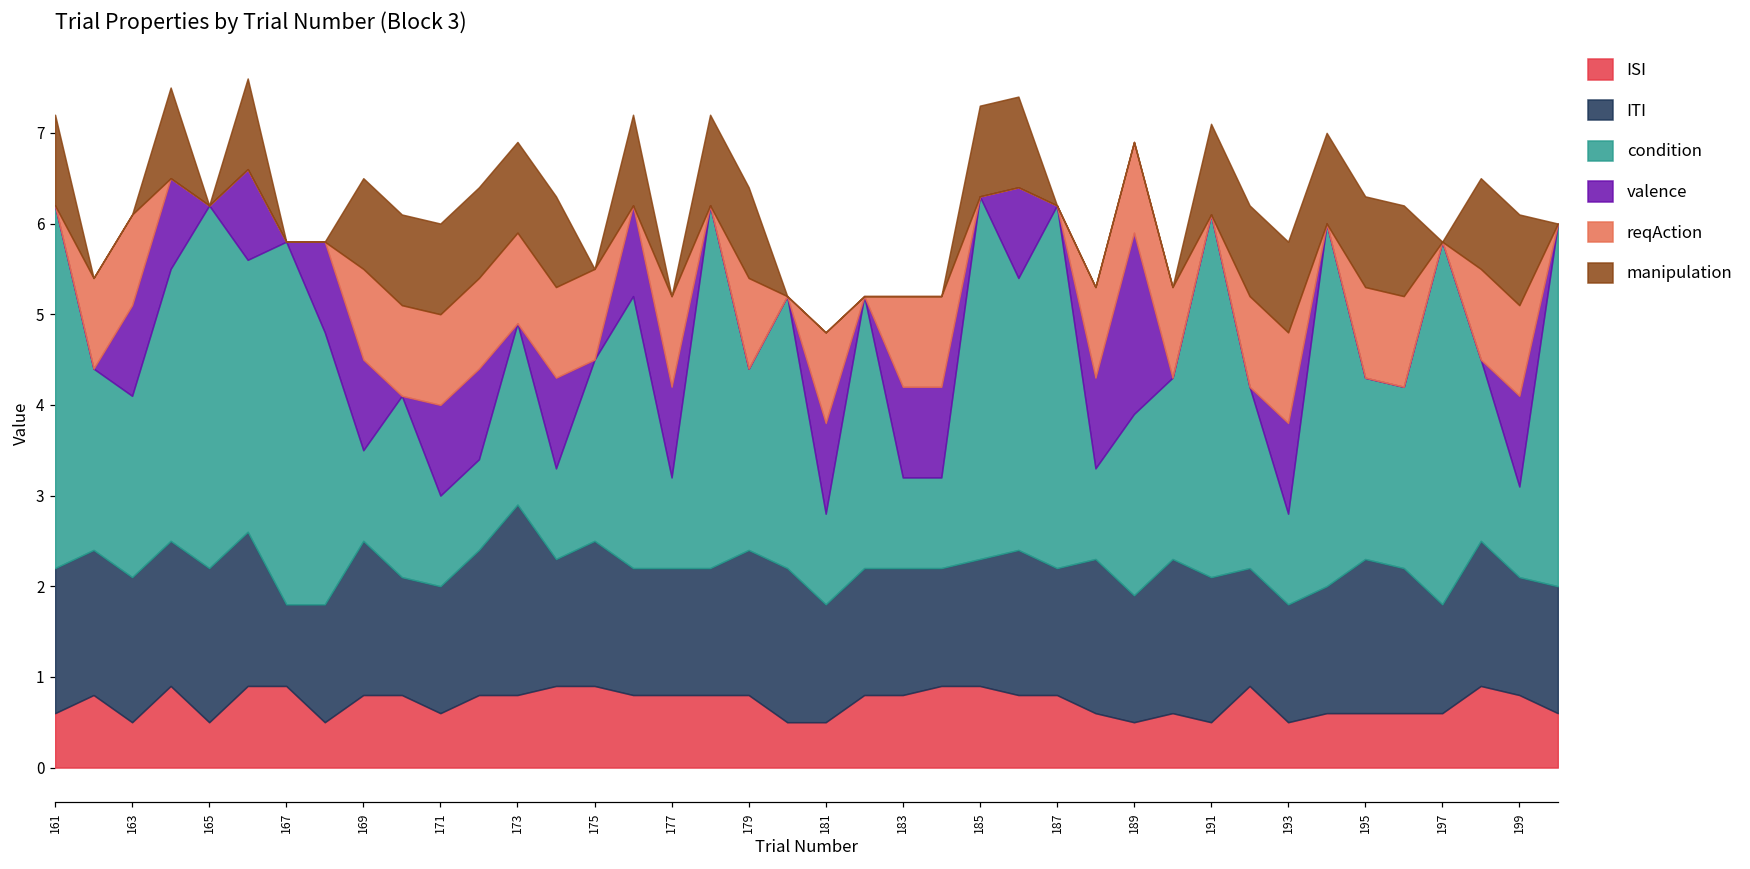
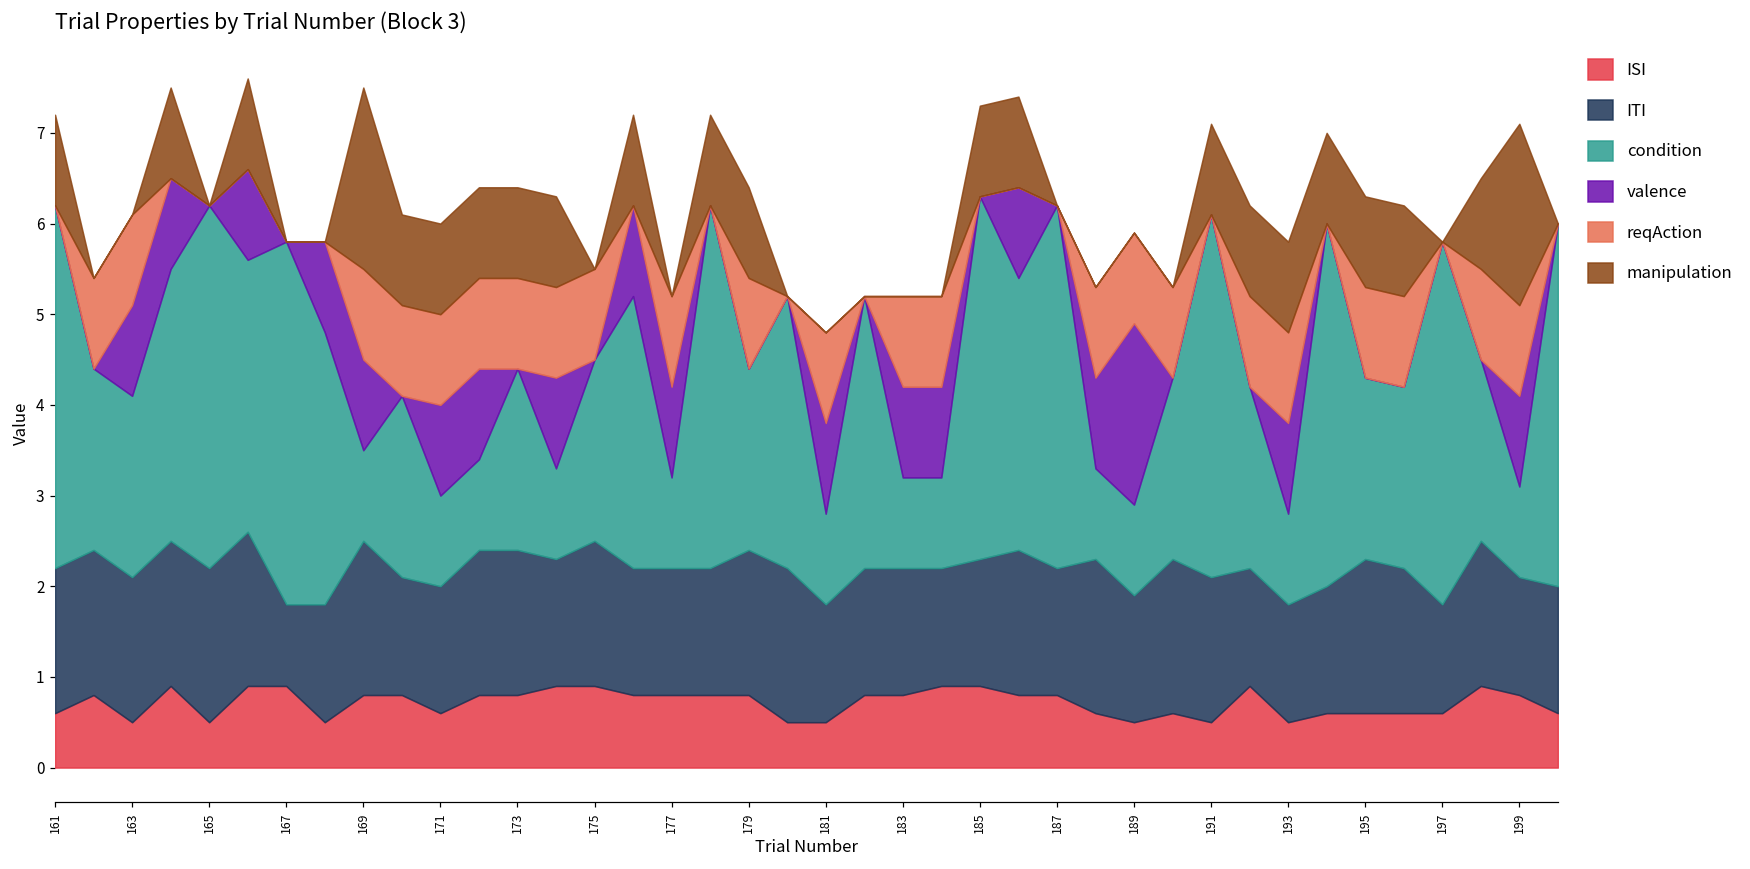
  {
    "ITI": {
      "161": 1.6,
      "163": 1.6,
      "165": 1.7,
      "167": 0.9,
      "169": 1.7,
      "171": 1.4,
-     "173": 2.1,
+     "173": 1.6,
      "175": 1.6,
      "177": 1.4,
      "179": 1.6,
      "181": 1.3,
      "183": 1.4,
      "185": 1.4,
      "187": 1.4,
      "189": 1.4,
      "191": 1.6,
      "193": 1.3,
      "195": 1.7,
      "197": 1.2,
      "199": 1.3
    },
    "condition": {
      "163": 2,
      "169": 1,
      "171": 1,
      "177": 1,
      "181": 1,
      "183": 1,
-     "189": 2,
+     "189": 1,
      "193": 1,
      "199": 1
    },
    "valence": {
      "163": 1.0,
      "169": 1.0,
      "171": 1.0,
      "177": 1.0,
      "181": 1.0,
      "183": 1.0,
      "189": 2.0,
      "193": 1.0,
      "199": 1.0
    },
    "manipulation": {
      "161": 1,
-     "169": 1,
+     "169": 2,
      "171": 1,
      "173": 1,
      "179": 1,
      "185": 1,
      "191": 1,
      "193": 1,
      "195": 1,
-     "199": 1
+     "199": 2
    }
  }
